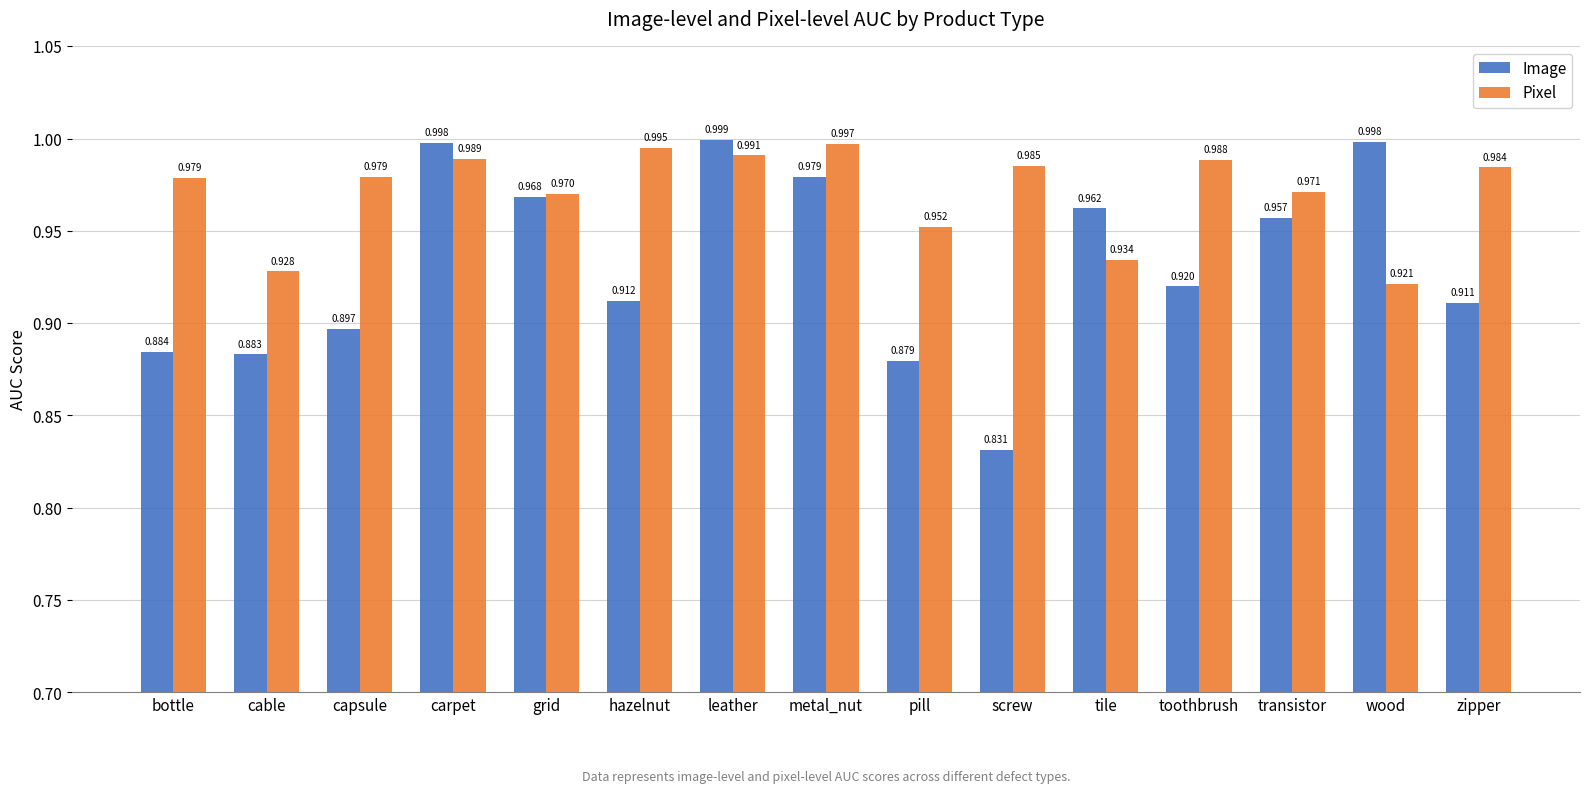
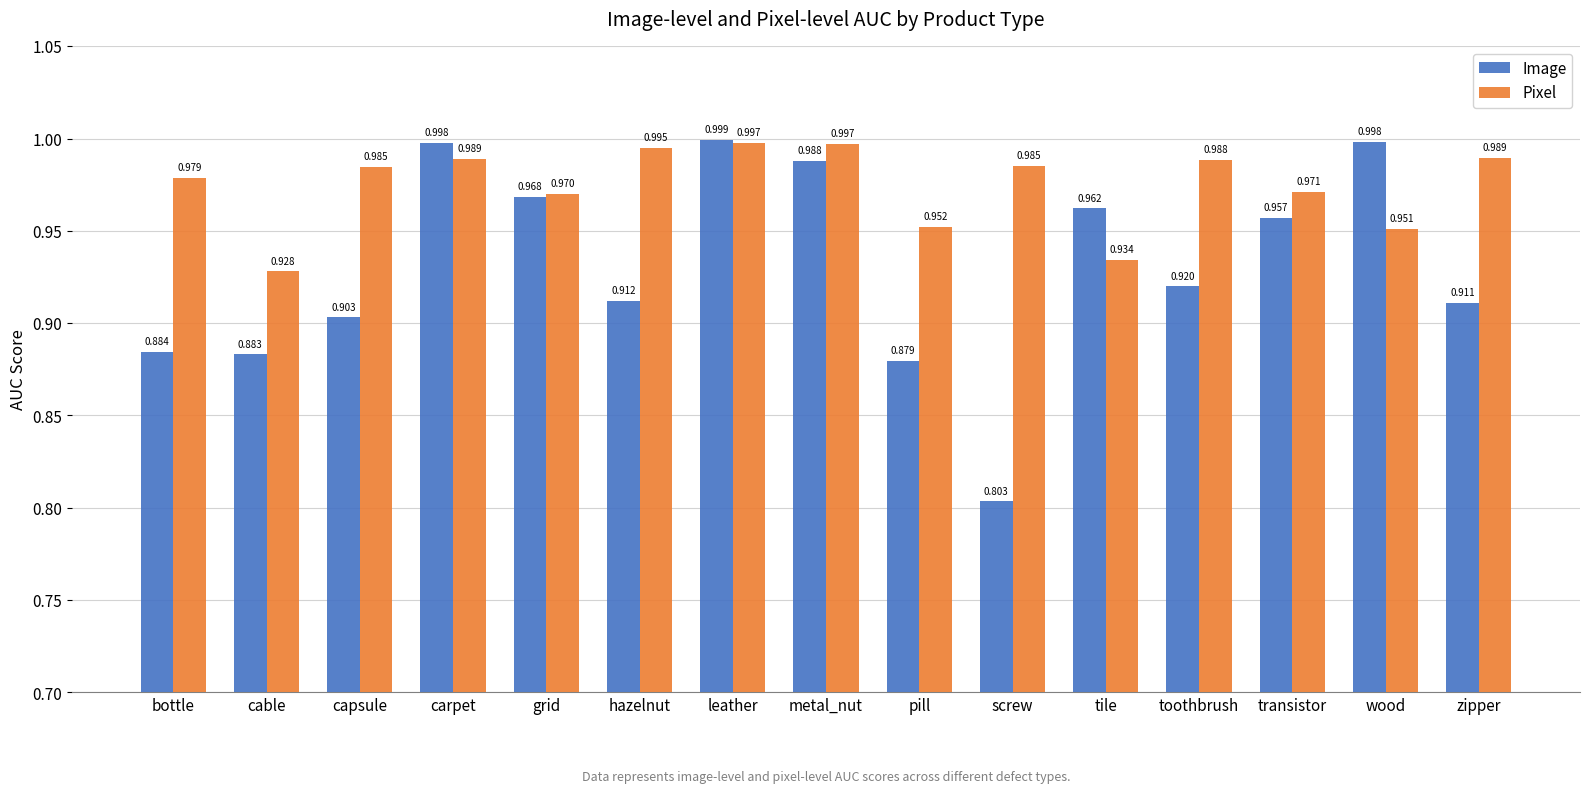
  {
    "Image": {
      "bottle": 0.884,
      "cable": 0.883,
-     "capsule": 0.897,
+     "capsule": 0.903,
      "carpet": 0.998,
      "grid": 0.968,
      "hazelnut": 0.912,
      "leather": 0.999,
-     "metal_nut": 0.979,
+     "metal_nut": 0.988,
      "pill": 0.879,
-     "screw": 0.831,
+     "screw": 0.803,
      "tile": 0.962,
      "toothbrush": 0.920,
      "transistor": 0.957,
      "wood": 0.998,
      "zipper": 0.911
    },
    "Pixel": {
      "bottle": 0.979,
      "cable": 0.928,
-     "capsule": 0.979,
+     "capsule": 0.985,
      "carpet": 0.989,
      "grid": 0.970,
      "hazelnut": 0.995,
-     "leather": 0.991,
+     "leather": 0.997,
      "metal_nut": 0.997,
      "pill": 0.952,
      "screw": 0.985,
      "tile": 0.934,
      "toothbrush": 0.988,
      "transistor": 0.971,
-     "wood": 0.921,
-     "zipper": 0.984
+     "wood": 0.951,
+     "zipper": 0.989
    }
  }
